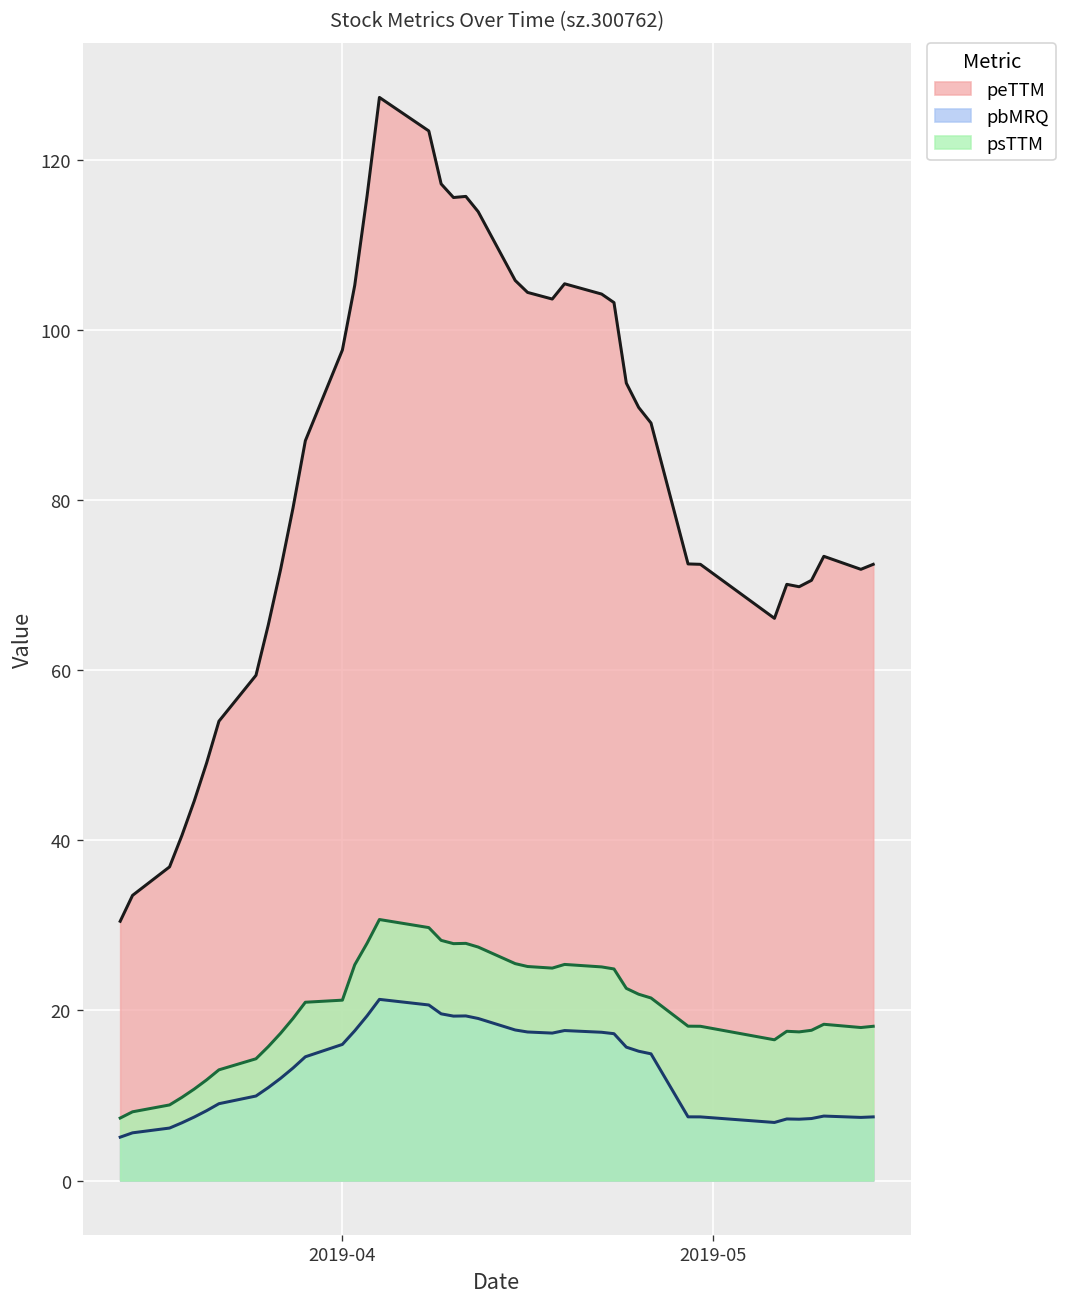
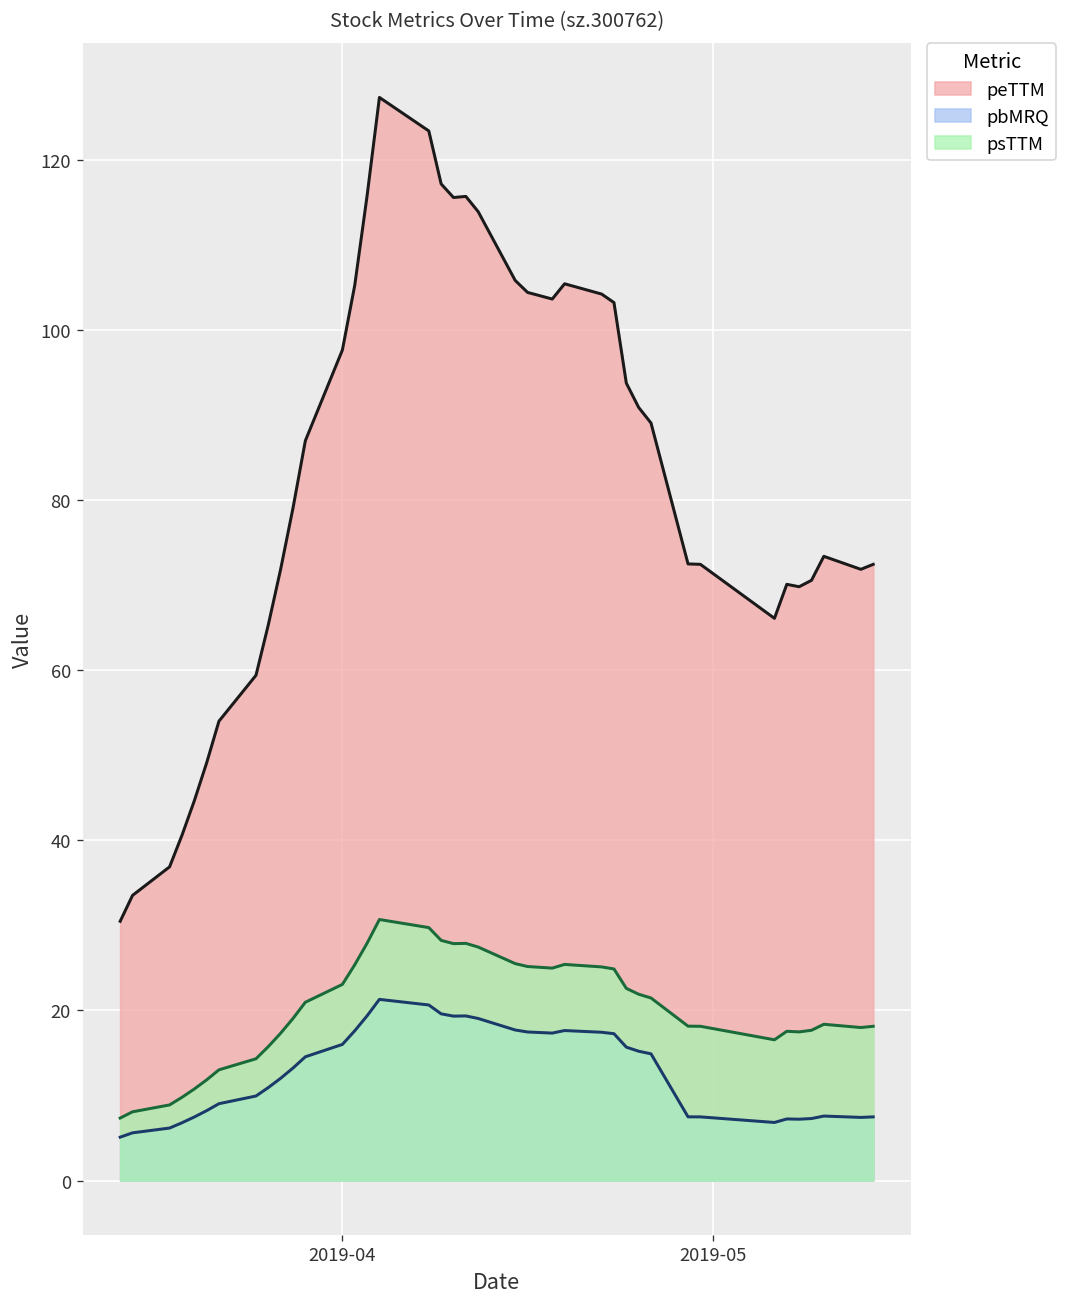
  {
    "peTTM": {
      "2019-04": 98
    },
    "pbMRQ": {
      "2019-04": 16
    },
    "psTTM": {
-     "2019-04": 21
+     "2019-04": 23
    }
  }
